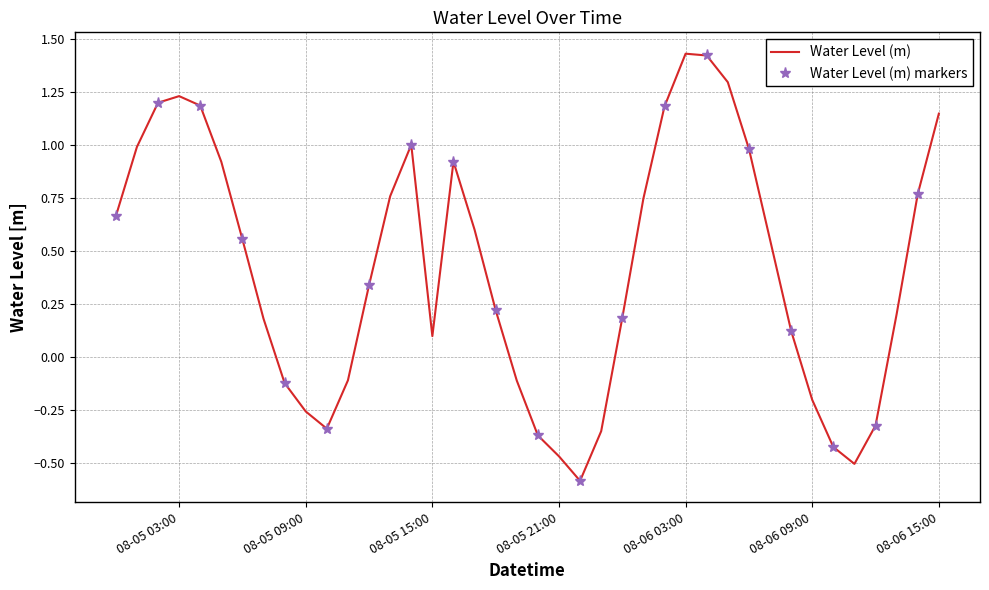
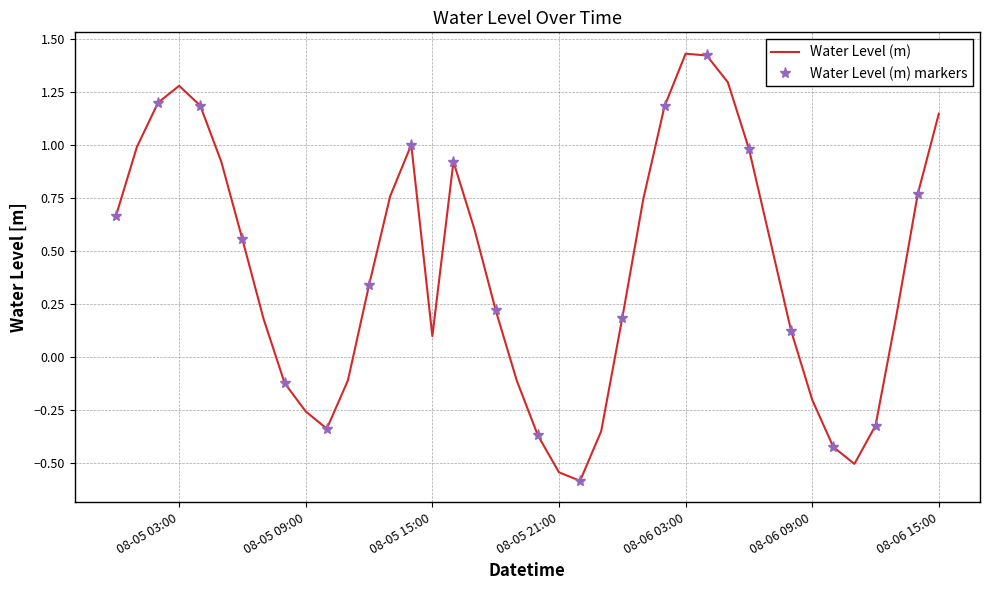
  {
    "Water Level (m)": {
-     "08-05 03:00": 1.23,
+     "08-05 03:00": 1.28,
      "08-05 09:00": -0.26,
      "08-05 15:00": 0.10,
-     "08-05 21:00": -0.47,
+     "08-05 21:00": -0.54,
      "08-06 03:00": 1.43,
      "08-06 09:00": -0.20,
      "08-06 15:00": 1.15
    }
  }
